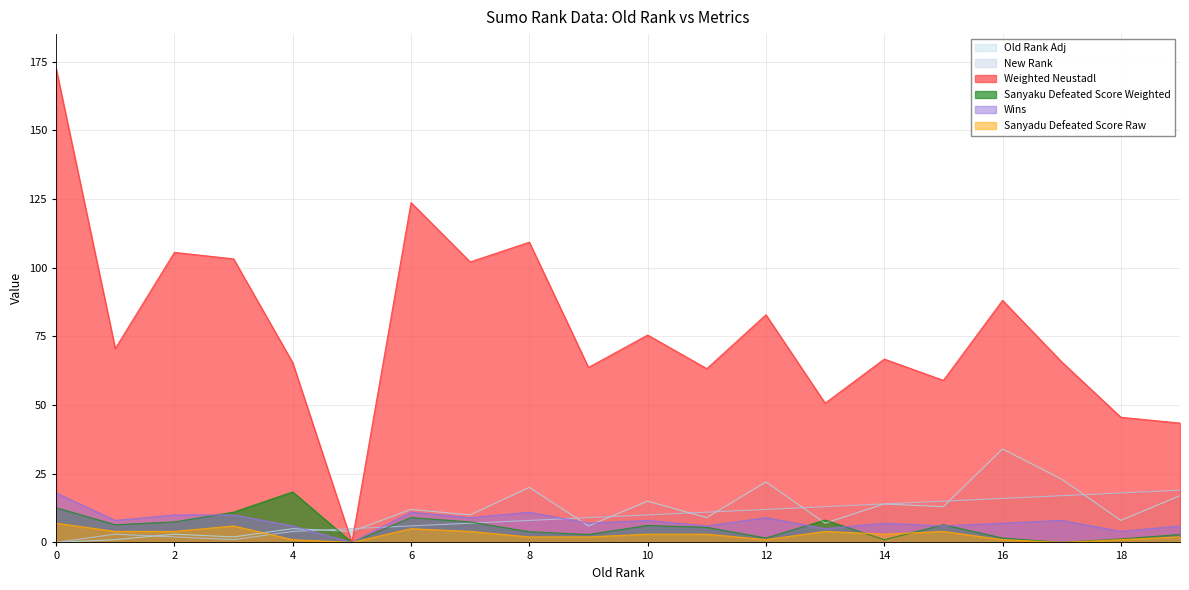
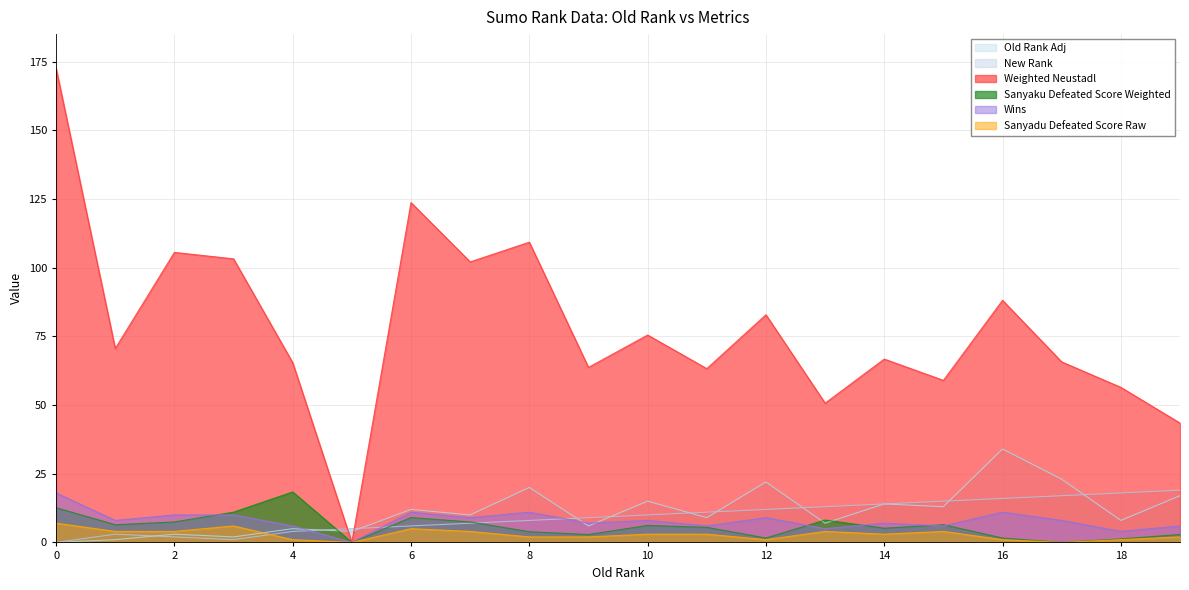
  {
    "Weighted Neustadl": {
      "0": 173,
      "2": 106,
      "4": 65,
      "6": 124,
      "8": 109,
      "10": 75,
      "12": 83,
      "14": 67,
      "16": 88,
-     "18": 46
+     "18": 56
    },
    "Sanyaku Defeated Score Weighted": {
      "0": 13,
      "2": 7,
      "4": 18,
      "6": 9,
      "8": 4,
      "10": 6,
-     "14": 1
+     "14": 5
    },
    "Wins": {
      "0": 18,
      "2": 10,
      "4": 6,
      "6": 11,
      "8": 11,
      "10": 8,
      "12": 9,
      "14": 7,
-     "16": 7,
+     "16": 11,
      "18": 4
    },
    "Sanyadu Defeated Score Raw": {
      "0": 7,
      "2": 4,
      "4": 1,
      "6": 5,
      "8": 2,
      "10": 3,
      "14": 3
    }
  }
